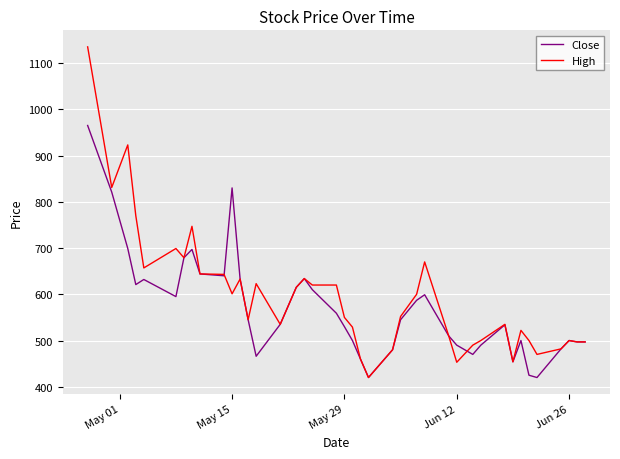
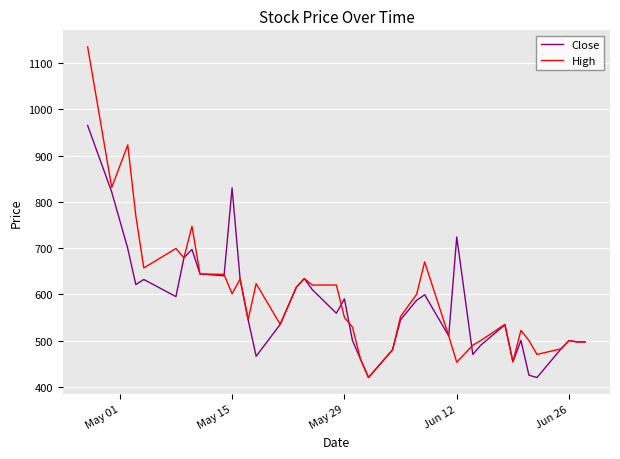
  {
    "Close": {
      "May 15": 830,
-     "May 29": 530,
-     "Jun 12": 490
+     "May 29": 590,
+     "Jun 12": 720
    },
    "High": {
      "May 15": 600,
      "May 29": 550,
      "Jun 12": 450
    }
  }
